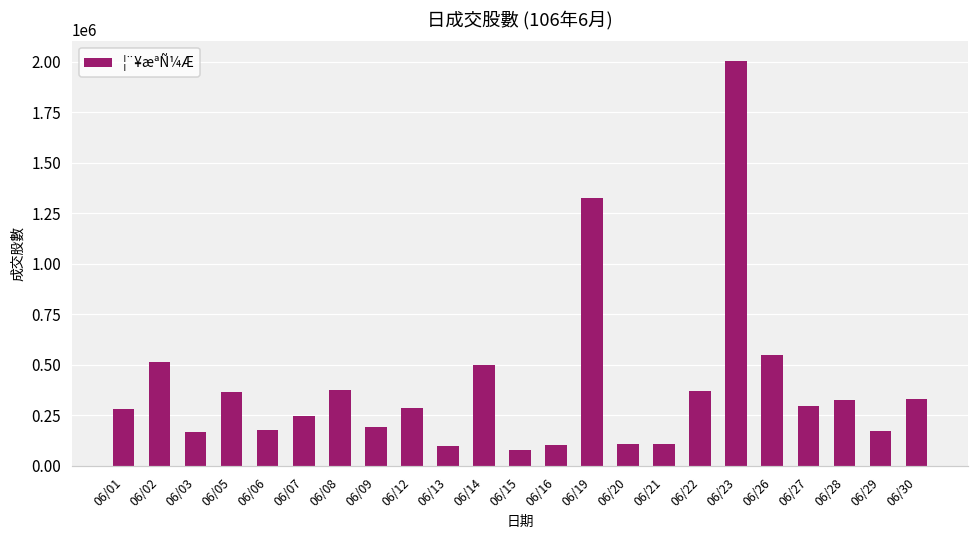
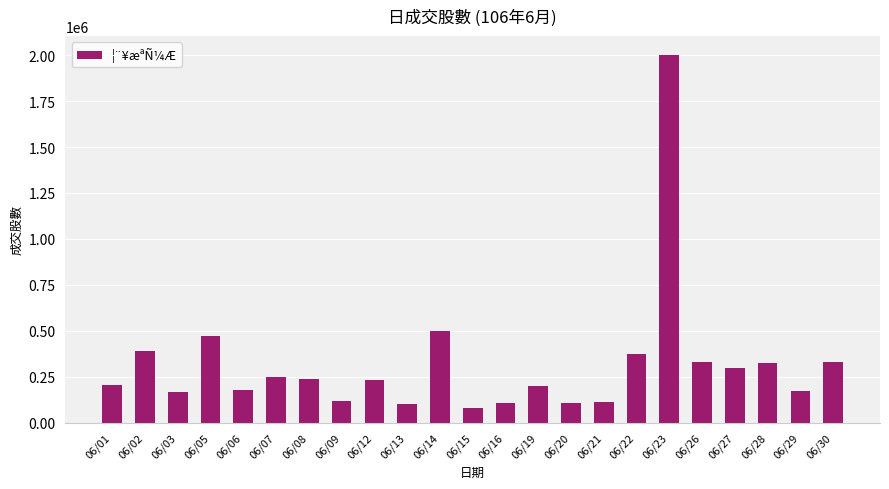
  {
-   "06/01": 280000,
-   "06/02": 520000,
+   "06/01": 200000,
+   "06/02": 390000,
    "06/03": 170000,
-   "06/05": 360000,
+   "06/05": 470000,
    "06/06": 180000,
    "06/07": 250000,
-   "06/08": 370000,
-   "06/09": 190000,
-   "06/12": 290000,
+   "06/08": 240000,
+   "06/09": 120000,
+   "06/12": 230000,
    "06/13": 100000,
    "06/14": 500000,
    "06/15": 80000,
    "06/16": 110000,
-   "06/19": 1320000,
+   "06/19": 200000,
    "06/20": 110000,
    "06/21": 110000,
    "06/22": 370000,
    "06/23": 2000000,
-   "06/26": 550000,
+   "06/26": 330000,
    "06/27": 300000,
    "06/28": 320000,
    "06/29": 170000,
    "06/30": 330000
  }
